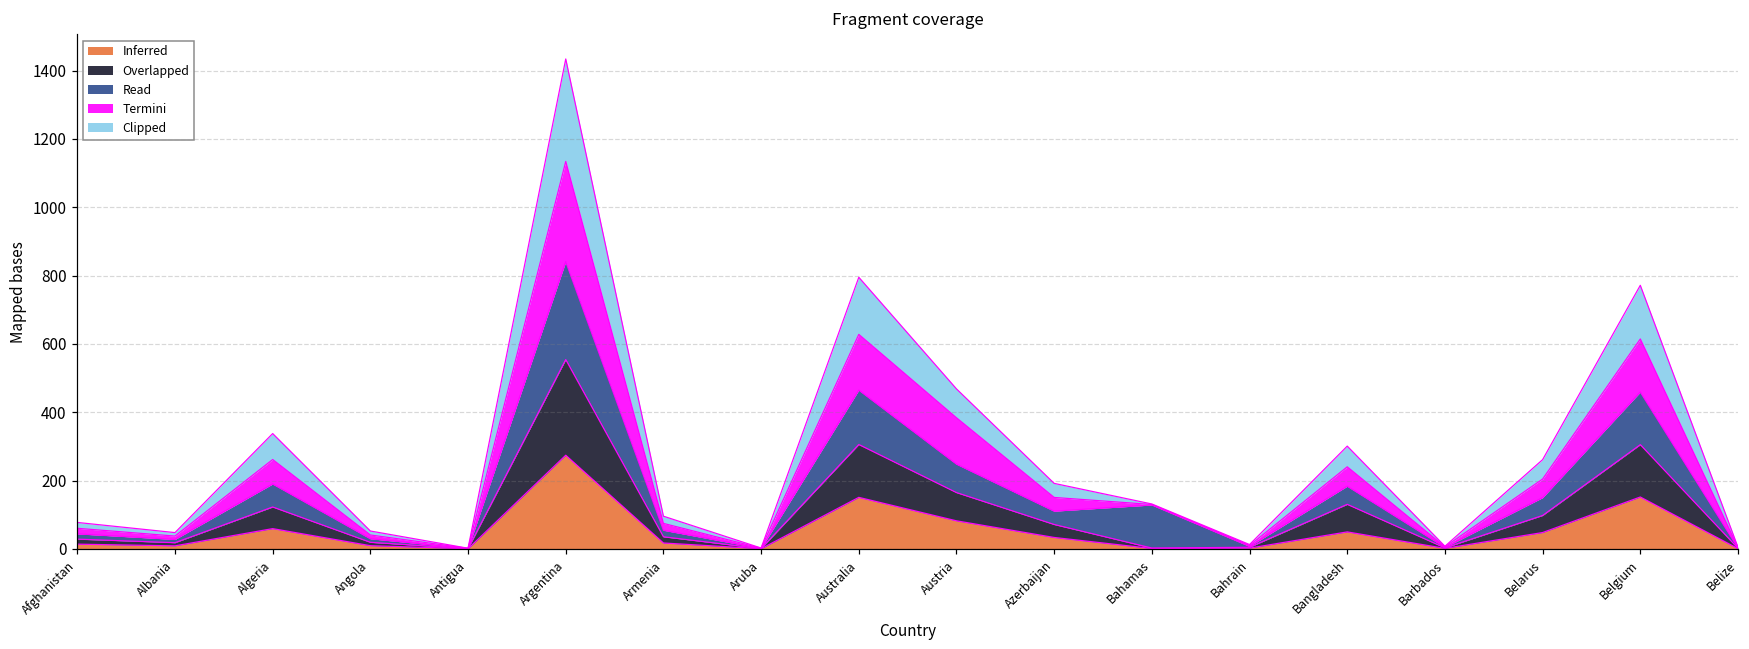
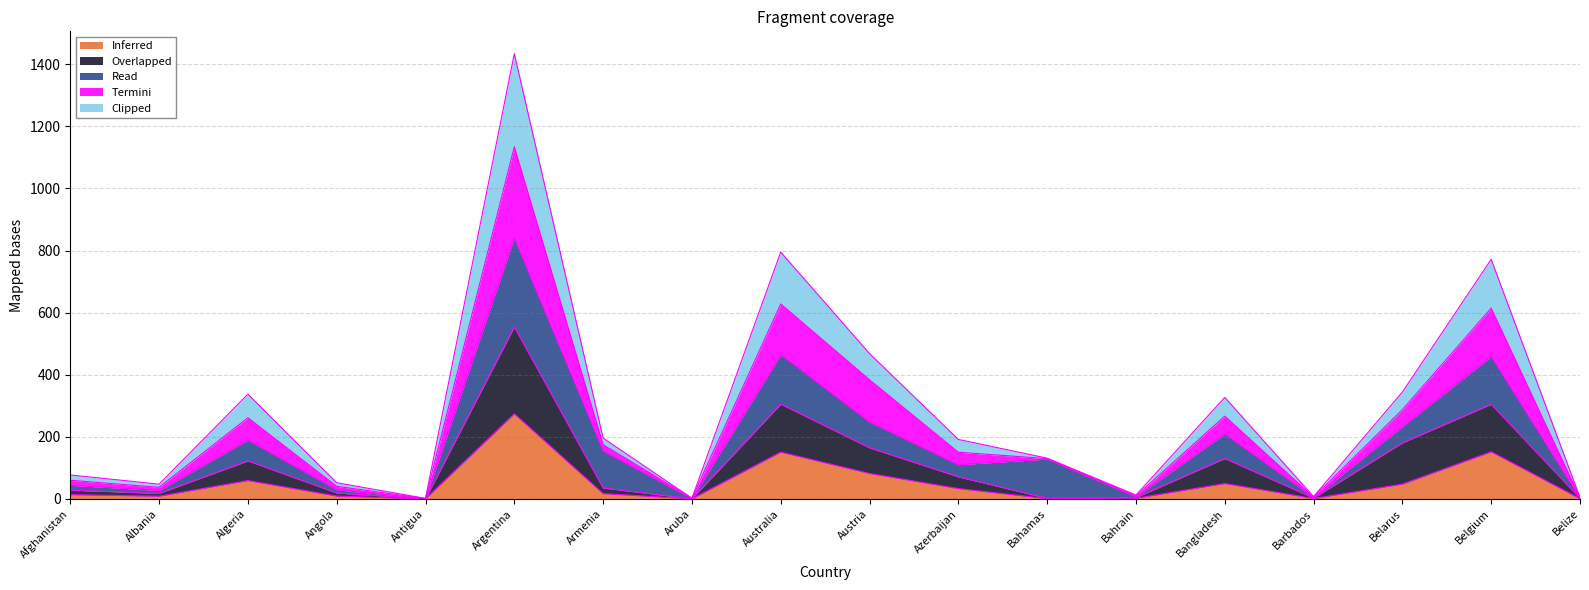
  {
    "Inferred": {
      "Afghanistan": 10,
      "Albania": 10,
      "Algeria": 60,
      "Angola": 10,
      "Argentina": 270,
      "Armenia": 20,
      "Australia": 150,
      "Austria": 80,
      "Azerbaijan": 30,
      "Bangladesh": 50,
      "Belarus": 50,
      "Belgium": 150
    },
    "Overlapped": {
      "Afghanistan": 10,
      "Albania": 10,
      "Algeria": 60,
      "Angola": 10,
      "Argentina": 280,
      "Armenia": 20,
      "Australia": 150,
      "Austria": 80,
      "Azerbaijan": 40,
      "Bangladesh": 80,
-     "Belarus": 50,
+     "Belarus": 130,
      "Belgium": 150
    },
    "Read": {
      "Afghanistan": 20,
      "Albania": 10,
      "Algeria": 70,
      "Angola": 10,
      "Argentina": 290,
-     "Armenia": 20,
+     "Armenia": 120,
      "Australia": 160,
      "Austria": 80,
      "Azerbaijan": 40,
-     "Bangladesh": 50,
+     "Bangladesh": 80,
      "Belarus": 50,
      "Belgium": 150
    },
    "Termini": {
      "Afghanistan": 20,
      "Albania": 10,
      "Algeria": 70,
      "Angola": 10,
      "Argentina": 290,
      "Armenia": 20,
      "Australia": 160,
      "Austria": 140,
      "Azerbaijan": 40,
      "Bangladesh": 60,
      "Belarus": 50,
      "Belgium": 160
    },
    "Clipped": {
      "Afghanistan": 20,
      "Albania": 10,
      "Algeria": 80,
      "Angola": 10,
      "Argentina": 300,
      "Armenia": 20,
      "Australia": 170,
      "Austria": 80,
      "Azerbaijan": 40,
      "Bangladesh": 60,
      "Belarus": 60,
      "Belgium": 160
    }
  }
